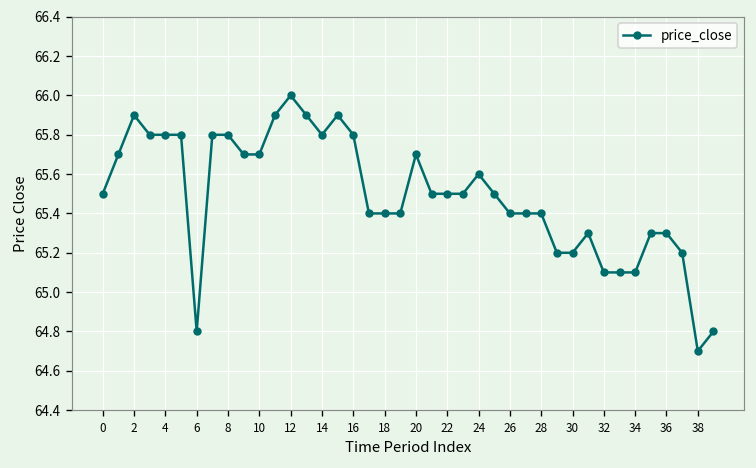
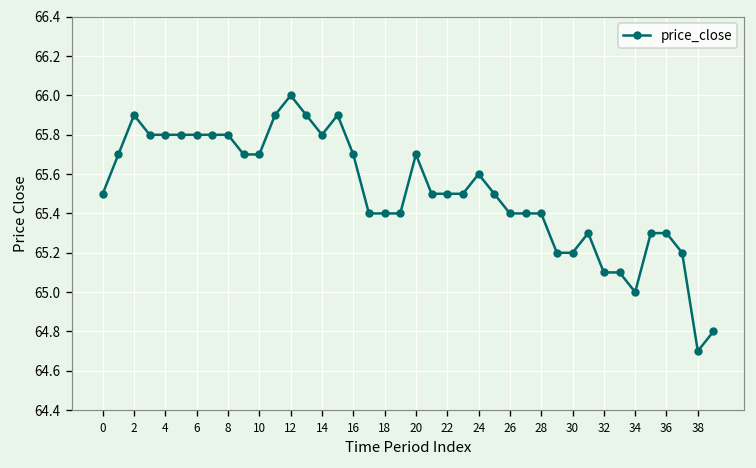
  {
    "0": 65.5,
    "2": 65.9,
    "4": 65.8,
-   "6": 64.8,
+   "6": 65.8,
    "8": 65.8,
    "10": 65.7,
    "12": 66.0,
    "14": 65.8,
-   "16": 65.8,
+   "16": 65.7,
    "18": 65.4,
    "20": 65.7,
    "22": 65.5,
    "24": 65.6,
    "26": 65.4,
    "28": 65.4,
    "30": 65.2,
    "32": 65.1,
-   "34": 65.1,
+   "34": 65.0,
    "36": 65.3,
    "38": 64.7
  }
